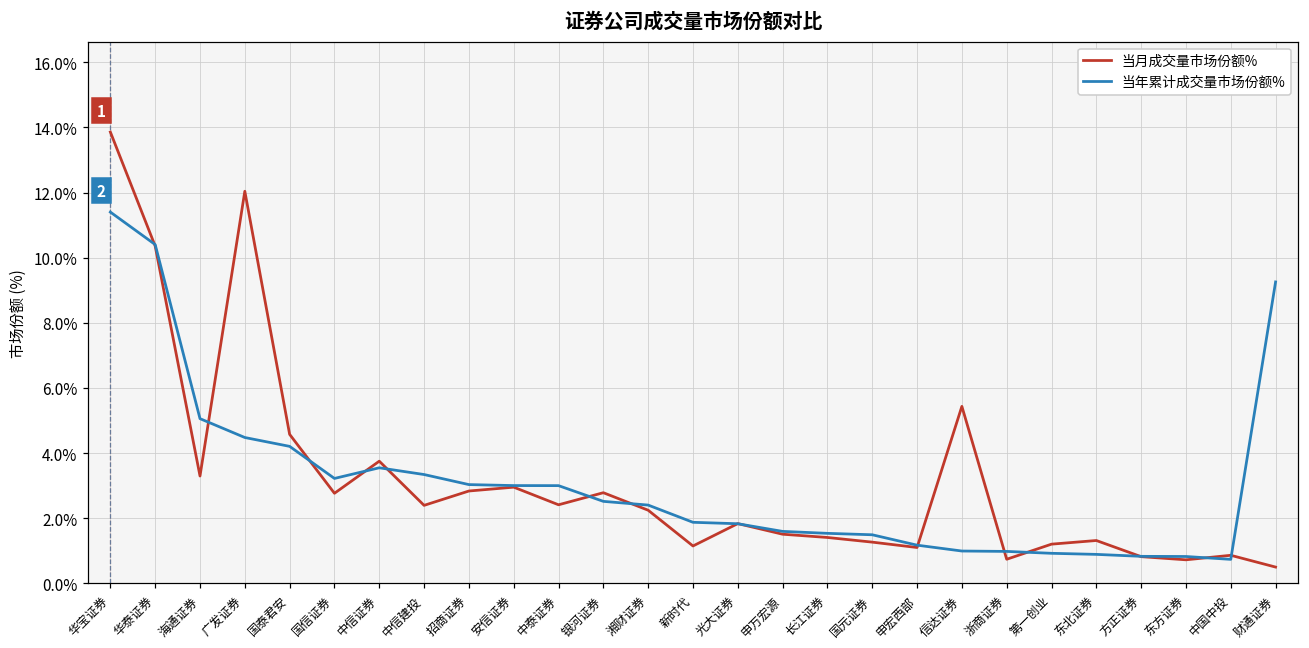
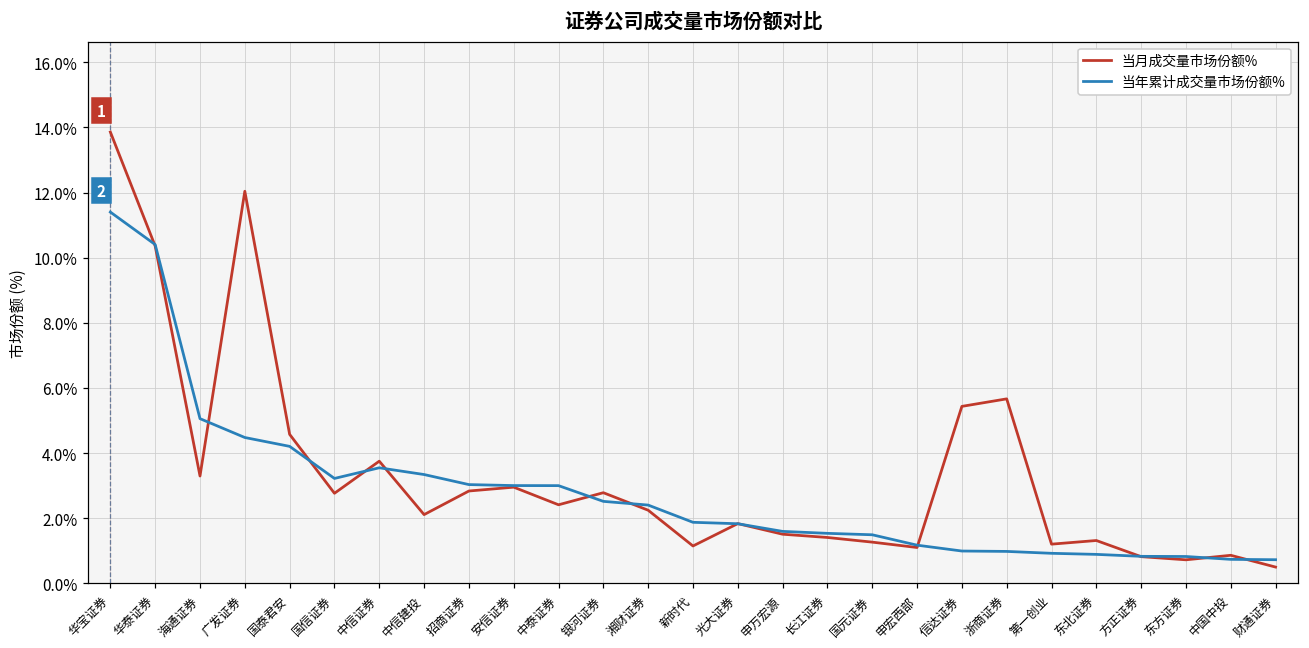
  {
    "当月成交量市场份额%": {
      "海通证券": "3.3%",
      "广发证券": "12.0%",
      "国泰君安": "4.6%",
      "国信证券": "2.8%",
      "中信证券": "3.8%",
-     "中信建投": "2.4%",
+     "中信建投": "2.1%",
      "招商证券": "2.8%",
      "中泰证券": "2.4%",
      "银河证券": "2.8%",
      "湘财证券": "2.2%",
      "新时代": "1.1%",
      "申万宏源": "1.5%",
      "长江证券": "1.4%",
      "国元证券": "1.3%",
      "信达证券": "5.4%",
-     "浙商证券": "0.7%",
+     "浙商证券": "5.7%",
      "第一创业": "1.2%",
      "东北证券": "1.3%",
      "东方证券": "0.7%",
      "中国中投": "0.9%",
      "财通证券": "0.5%"
    },
    "当年累计成交量市场份额%": {
      "海通证券": "5.1%",
      "广发证券": "4.5%",
      "国泰君安": "4.2%",
      "国信证券": "3.2%",
      "中信证券": "3.5%",
      "中信建投": "3.3%",
      "招商证券": "3.0%",
      "中泰证券": "3.0%",
      "银河证券": "2.5%",
      "湘财证券": "2.4%",
      "新时代": "1.9%",
      "申万宏源": "1.6%",
      "长江证券": "1.5%",
      "国元证券": "1.5%",
      "信达证券": "1.0%",
      "浙商证券": "1.0%",
      "第一创业": "0.9%",
      "东北证券": "0.9%",
      "东方证券": "0.8%",
      "中国中投": "0.7%",
-     "财通证券": "9.3%"
+     "财通证券": "0.7%"
    }
  }
